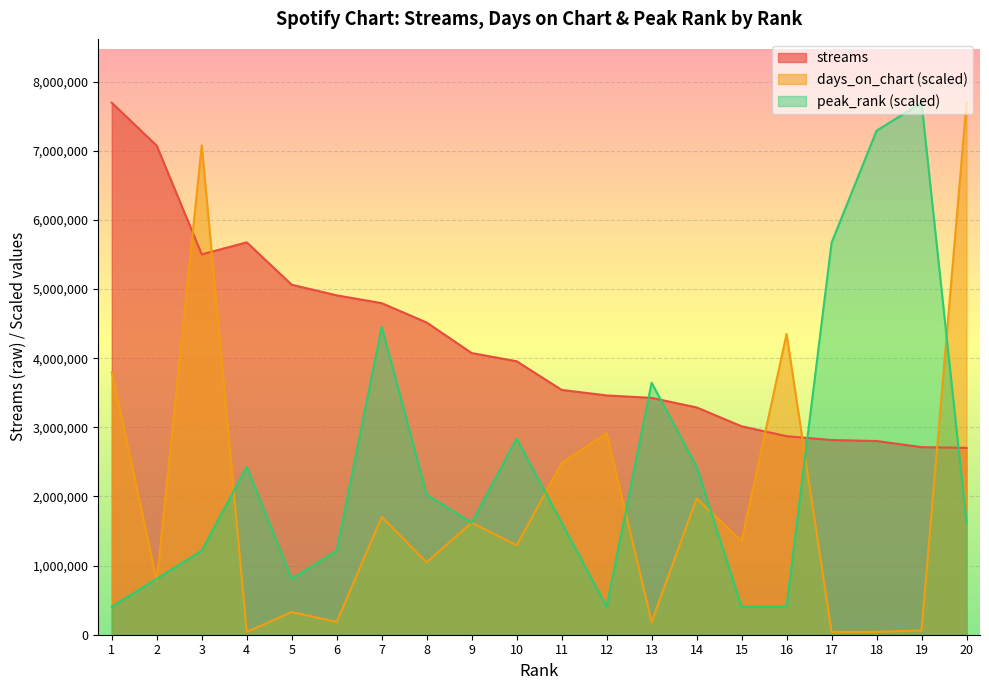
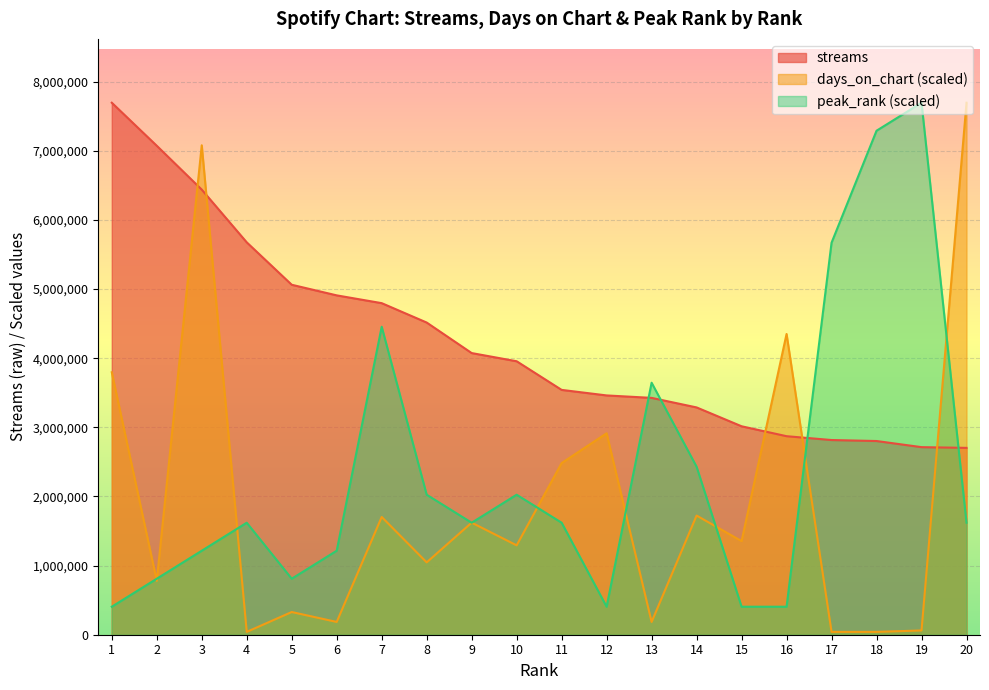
  {
    "streams": {
      "1": "7,700,000",
      "2": "7,100,000",
-     "3": "5,500,000",
+     "3": "6,400,000",
      "4": "5,700,000",
      "5": "5,100,000",
      "6": "4,900,000",
      "7": "4,800,000",
      "8": "4,500,000",
      "9": "4,100,000",
      "10": "4,000,000",
      "11": "3,500,000",
      "12": "3,500,000",
      "13": "3,400,000",
      "14": "3,300,000",
      "15": "3,000,000",
      "16": "2,900,000",
      "17": "2,800,000",
      "18": "2,800,000",
      "19": "2,700,000",
      "20": "2,700,000"
    },
    "days_on_chart (scaled)": {
      "1": "3,800,000",
      "3": "7,100,000",
      "4": "0",
      "5": "300,000",
      "6": "200,000",
      "7": "1,700,000",
      "8": "1,000,000",
      "10": "1,300,000",
      "11": "2,500,000",
      "12": "2,900,000",
      "13": "200,000",
-     "14": "2,000,000",
+     "14": "1,700,000",
      "15": "1,400,000",
      "16": "4,300,000",
      "17": "0",
      "18": "0",
      "19": "100,000"
    },
    "peak_rank (scaled)": {
      "1": "400,000",
      "3": "1,200,000",
-     "4": "2,400,000",
+     "4": "1,600,000",
      "5": "800,000",
      "6": "1,200,000",
      "7": "4,500,000",
      "8": "2,000,000",
-     "10": "2,800,000",
+     "10": "2,000,000",
      "11": "1,600,000",
      "12": "400,000",
      "13": "3,600,000",
      "14": "2,400,000",
      "15": "400,000",
      "16": "400,000",
      "17": "5,700,000",
      "18": "7,300,000",
      "20": "1,600,000"
    }
  }
